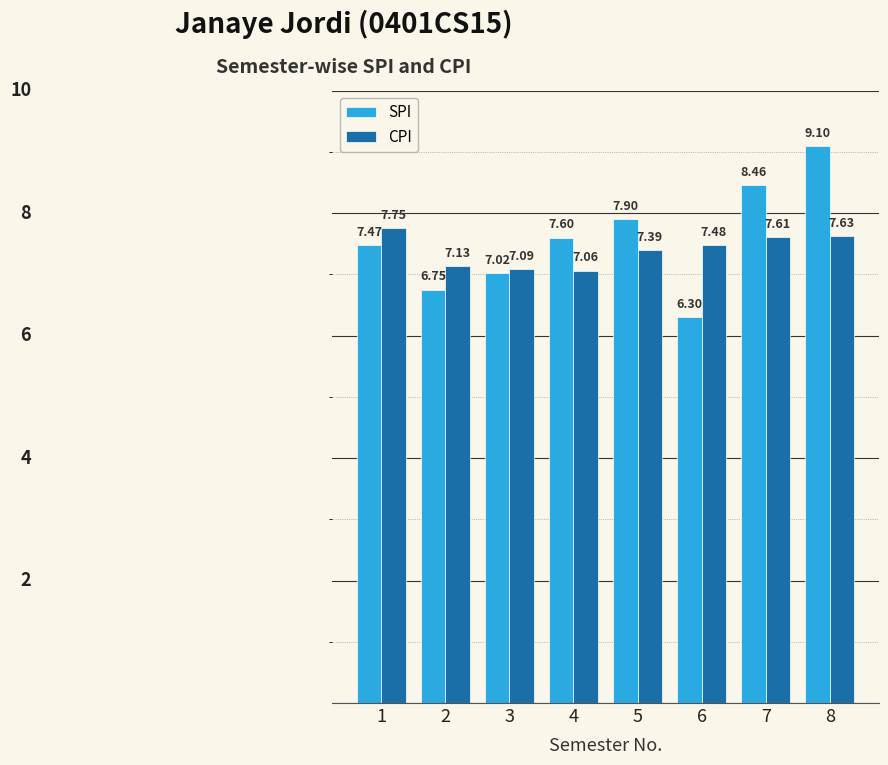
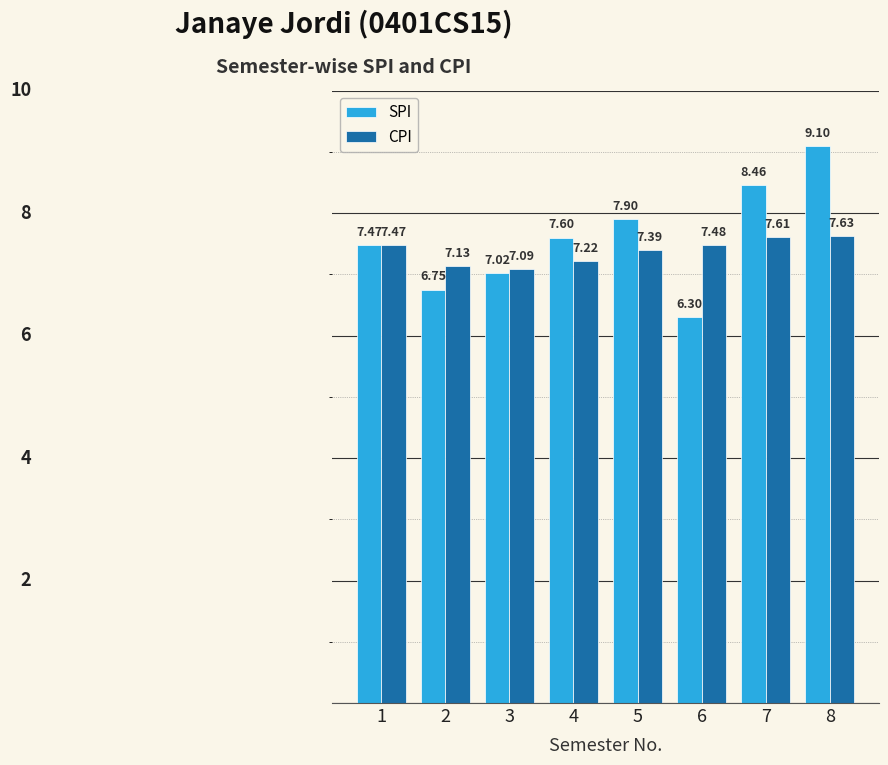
  {
    "SPI": {
      "1": 7.47,
      "2": 6.75,
      "3": 7.02,
      "4": 7.60,
      "5": 7.90,
      "6": 6.30,
      "7": 8.46,
      "8": 9.10
    },
    "CPI": {
-     "1": 7.75,
+     "1": 7.47,
      "2": 7.13,
      "3": 7.09,
-     "4": 7.06,
+     "4": 7.22,
      "5": 7.39,
      "6": 7.48,
      "7": 7.61,
      "8": 7.63
    }
  }
